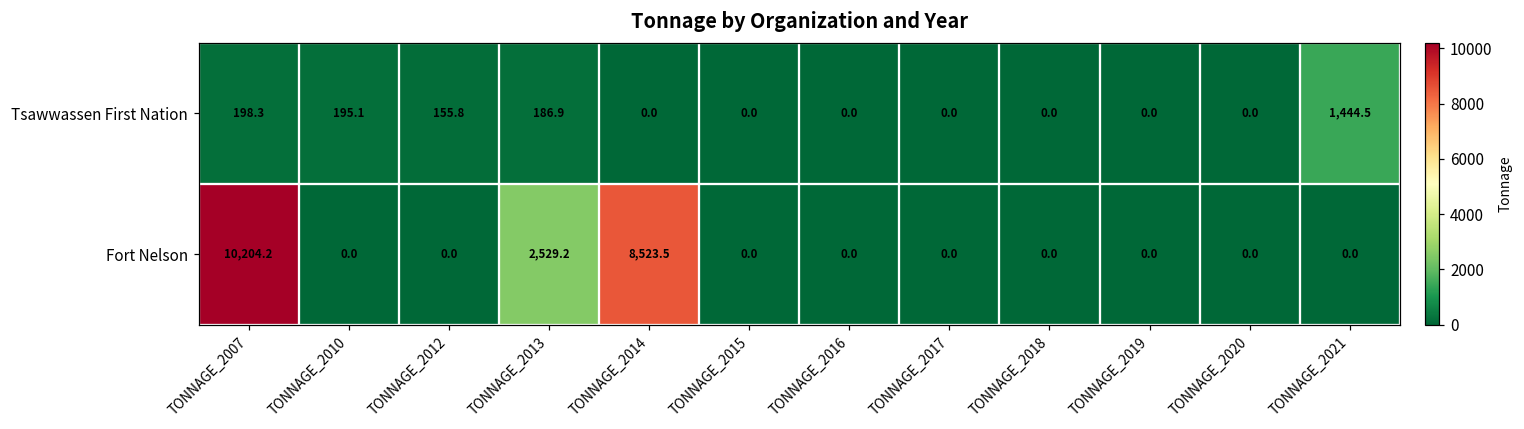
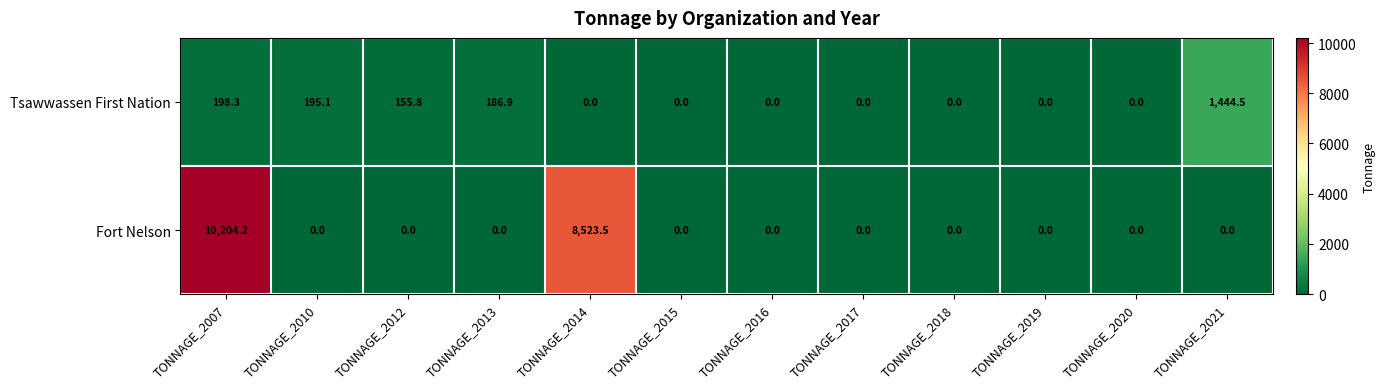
  {
    "Tsawwassen First Nation": {
      "TONNAGE_2007": "198.3",
      "TONNAGE_2010": "195.1",
      "TONNAGE_2012": "155.8",
      "TONNAGE_2013": "186.9",
      "TONNAGE_2014": "0.0",
      "TONNAGE_2015": "0.0",
      "TONNAGE_2016": "0.0",
      "TONNAGE_2017": "0.0",
      "TONNAGE_2018": "0.0",
      "TONNAGE_2019": "0.0",
      "TONNAGE_2020": "0.0",
      "TONNAGE_2021": "1,444.5"
    },
    "Fort Nelson": {
      "TONNAGE_2007": "10,204.2",
      "TONNAGE_2010": "0.0",
      "TONNAGE_2012": "0.0",
-     "TONNAGE_2013": "2,529.2",
+     "TONNAGE_2013": "0.0",
      "TONNAGE_2014": "8,523.5",
      "TONNAGE_2015": "0.0",
      "TONNAGE_2016": "0.0",
      "TONNAGE_2017": "0.0",
      "TONNAGE_2018": "0.0",
      "TONNAGE_2019": "0.0",
      "TONNAGE_2020": "0.0",
      "TONNAGE_2021": "0.0"
    }
  }
